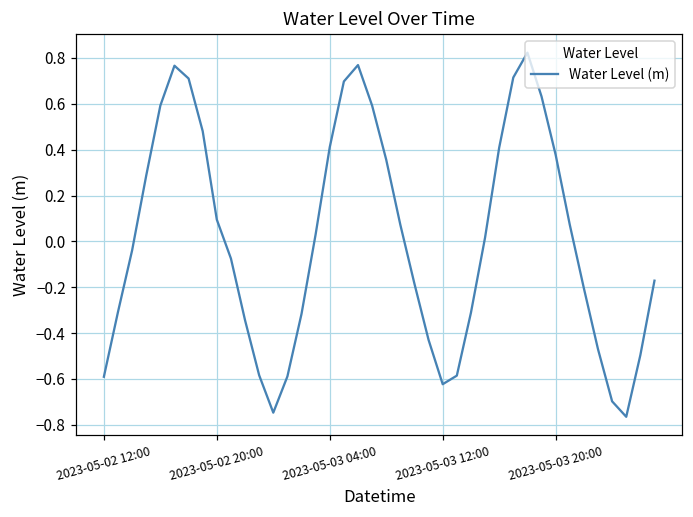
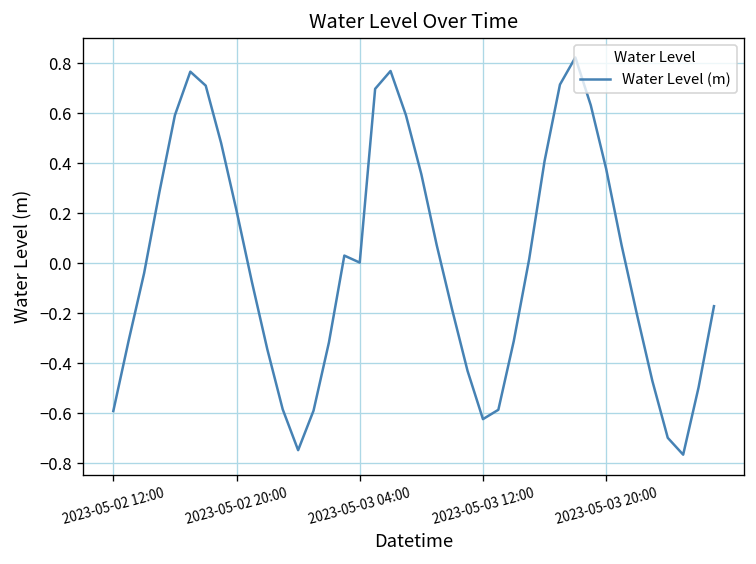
  {
    "2023-05-02 12:00": -0.59,
-   "2023-05-02 20:00": 0.09,
-   "2023-05-03 04:00": 0.41,
+   "2023-05-02 20:00": 0.21,
+   "2023-05-03 04:00": 0.00,
    "2023-05-03 12:00": -0.62,
    "2023-05-03 20:00": 0.38
  }
